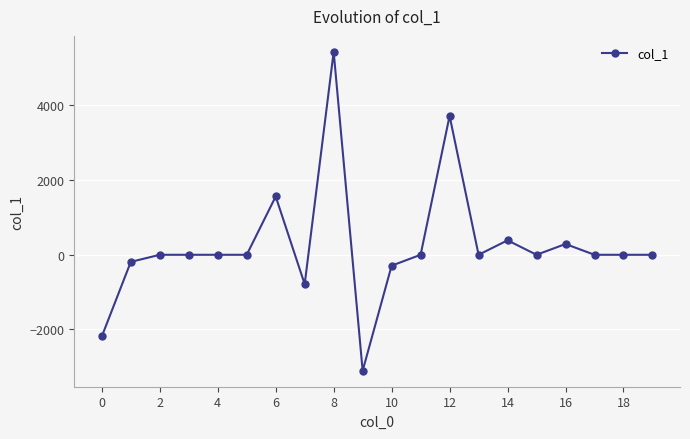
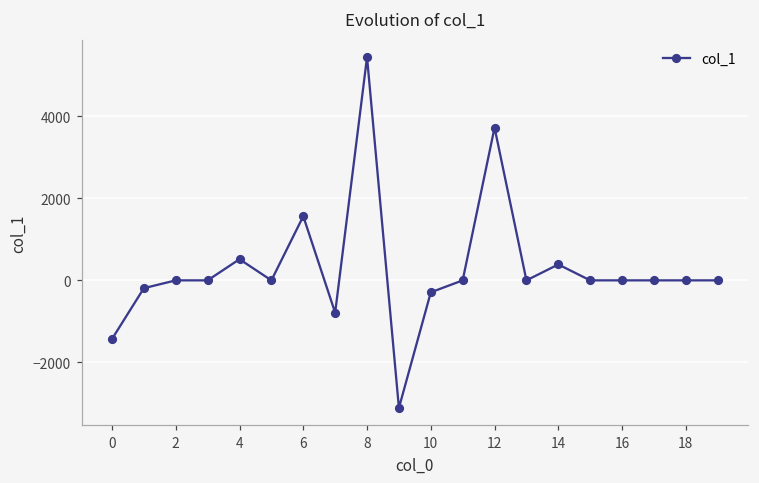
  {
-   "0": -2200,
+   "0": -1400,
    "2": 0,
-   "4": 0,
+   "4": 500,
    "6": 1600,
    "8": 5400,
    "10": -300,
    "12": 3700,
    "14": 400,
-   "16": 300,
+   "16": 0,
    "18": 0
  }
